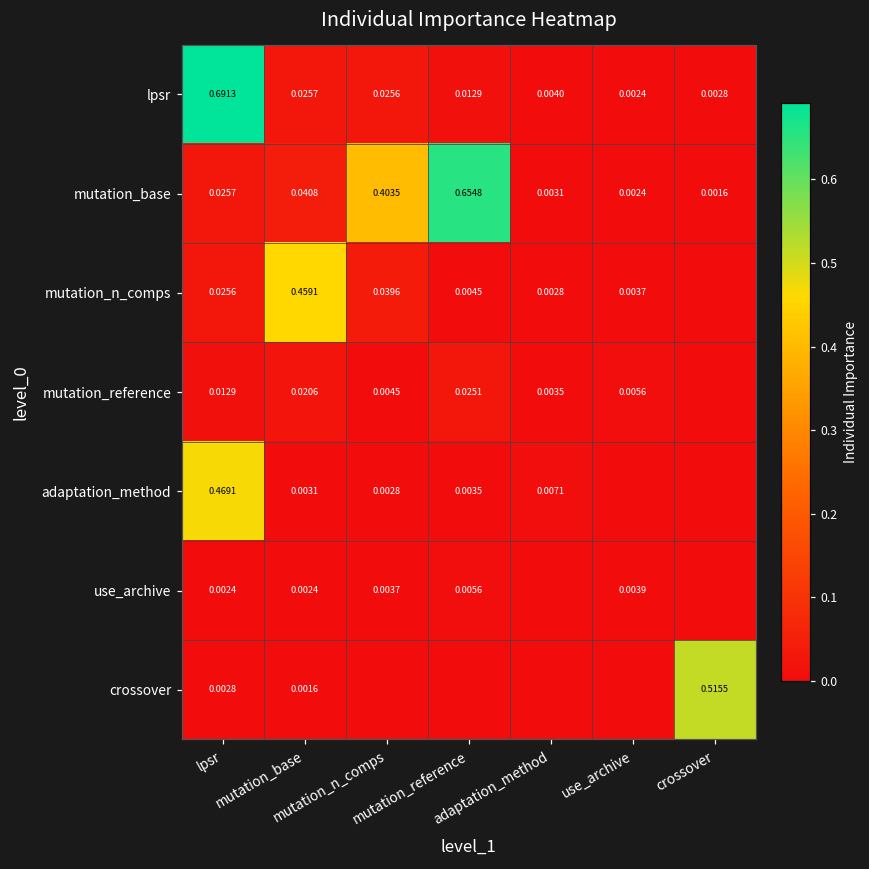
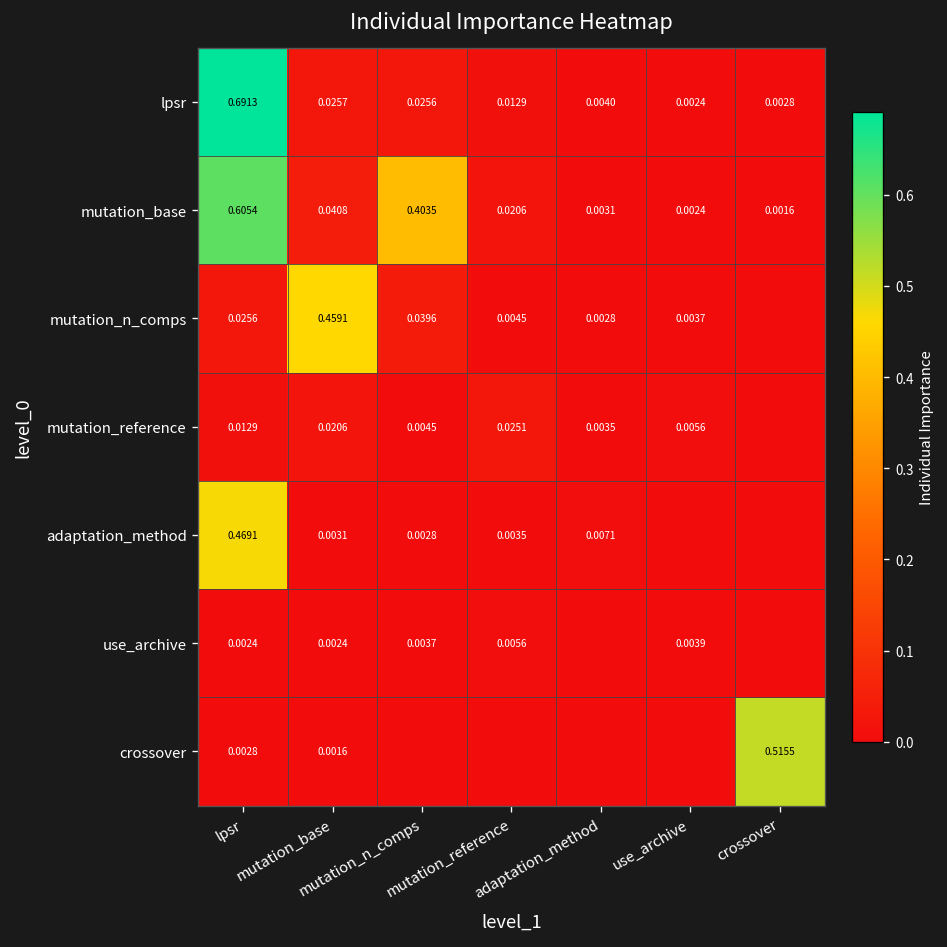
  {
    "lpsr": {
      "lpsr": 0.6913,
      "mutation_base": 0.0257,
      "mutation_n_comps": 0.0256,
      "mutation_reference": 0.0129,
      "adaptation_method": 0.0040,
      "use_archive": 0.0024,
      "crossover": 0.0028
    },
    "mutation_base": {
-     "lpsr": 0.0257,
+     "lpsr": 0.6054,
      "mutation_base": 0.0408,
      "mutation_n_comps": 0.4035,
-     "mutation_reference": 0.6548,
+     "mutation_reference": 0.0206,
      "adaptation_method": 0.0031,
      "use_archive": 0.0024,
      "crossover": 0.0016
    },
    "mutation_n_comps": {
      "lpsr": 0.0256,
      "mutation_base": 0.4591,
      "mutation_n_comps": 0.0396,
      "mutation_reference": 0.0045,
      "adaptation_method": 0.0028,
      "use_archive": 0.0037
    },
    "mutation_reference": {
      "lpsr": 0.0129,
      "mutation_base": 0.0206,
      "mutation_n_comps": 0.0045,
      "mutation_reference": 0.0251,
      "adaptation_method": 0.0035,
      "use_archive": 0.0056
    },
    "adaptation_method": {
      "lpsr": 0.4691,
      "mutation_base": 0.0031,
      "mutation_n_comps": 0.0028,
      "mutation_reference": 0.0035,
      "adaptation_method": 0.0071
    },
    "use_archive": {
      "lpsr": 0.0024,
      "mutation_base": 0.0024,
      "mutation_n_comps": 0.0037,
      "mutation_reference": 0.0056,
      "use_archive": 0.0039
    },
    "crossover": {
      "lpsr": 0.0028,
      "mutation_base": 0.0016,
      "crossover": 0.5155
    }
  }
